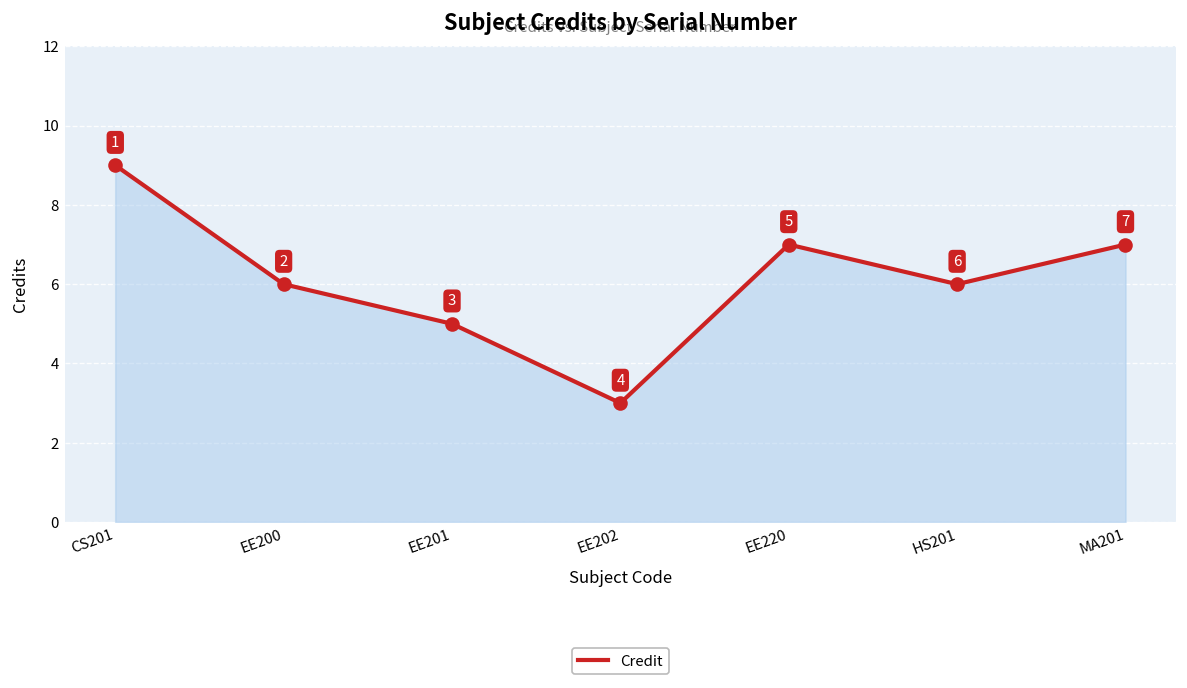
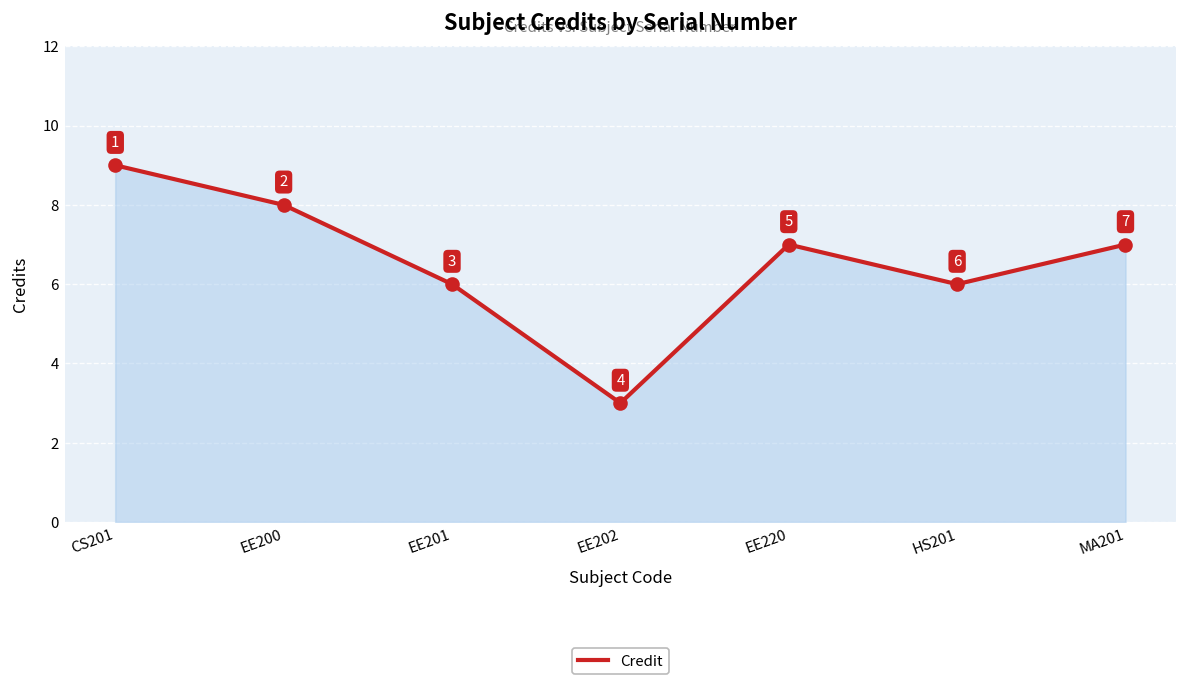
  {
-   "EE200": 6,
-   "EE201": 5
+   "EE200": 8,
+   "EE201": 6
  }
